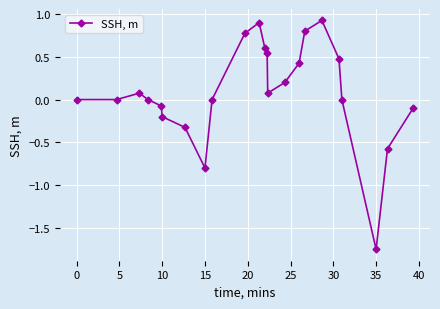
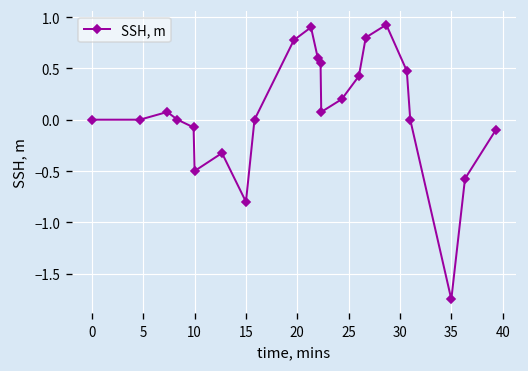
  {
    "0": 0.0,
-   "10": -0.2,
+   "10": -0.5,
    "15": -0.8,
    "35": -1.8
  }
